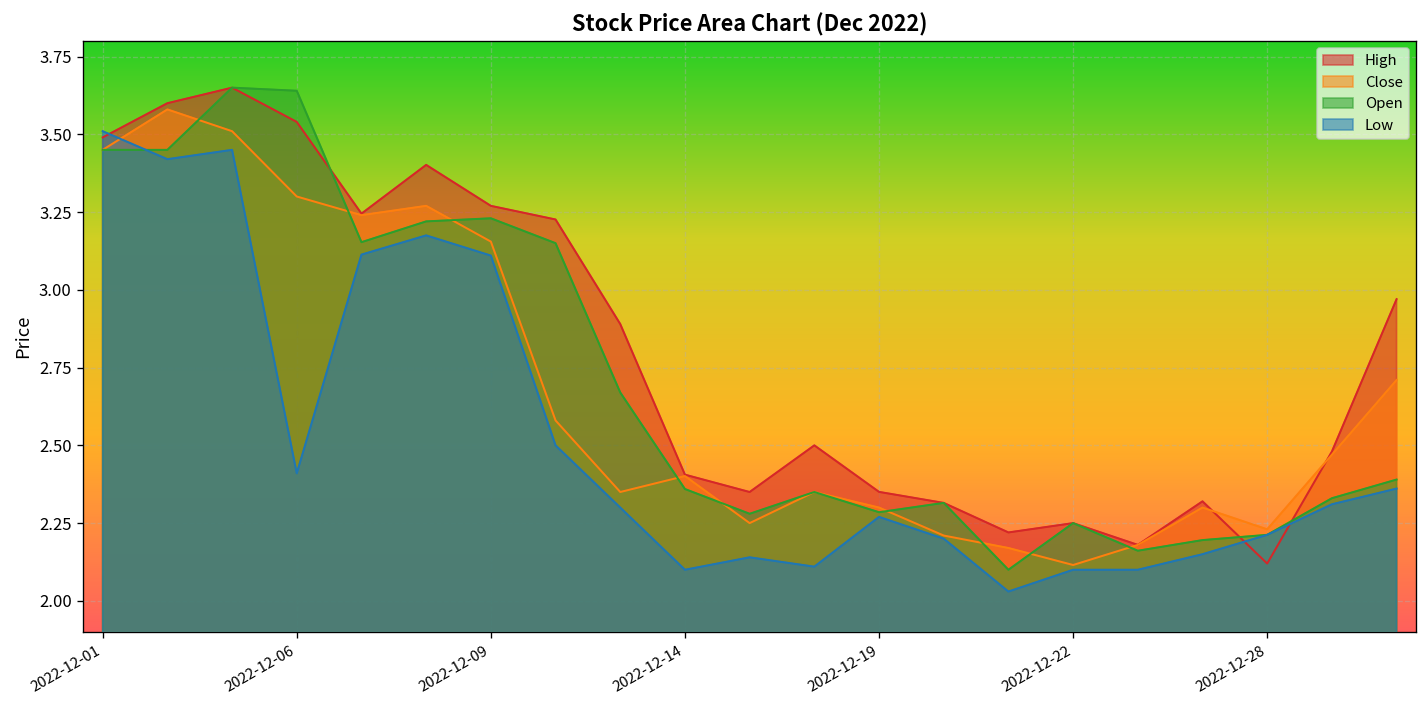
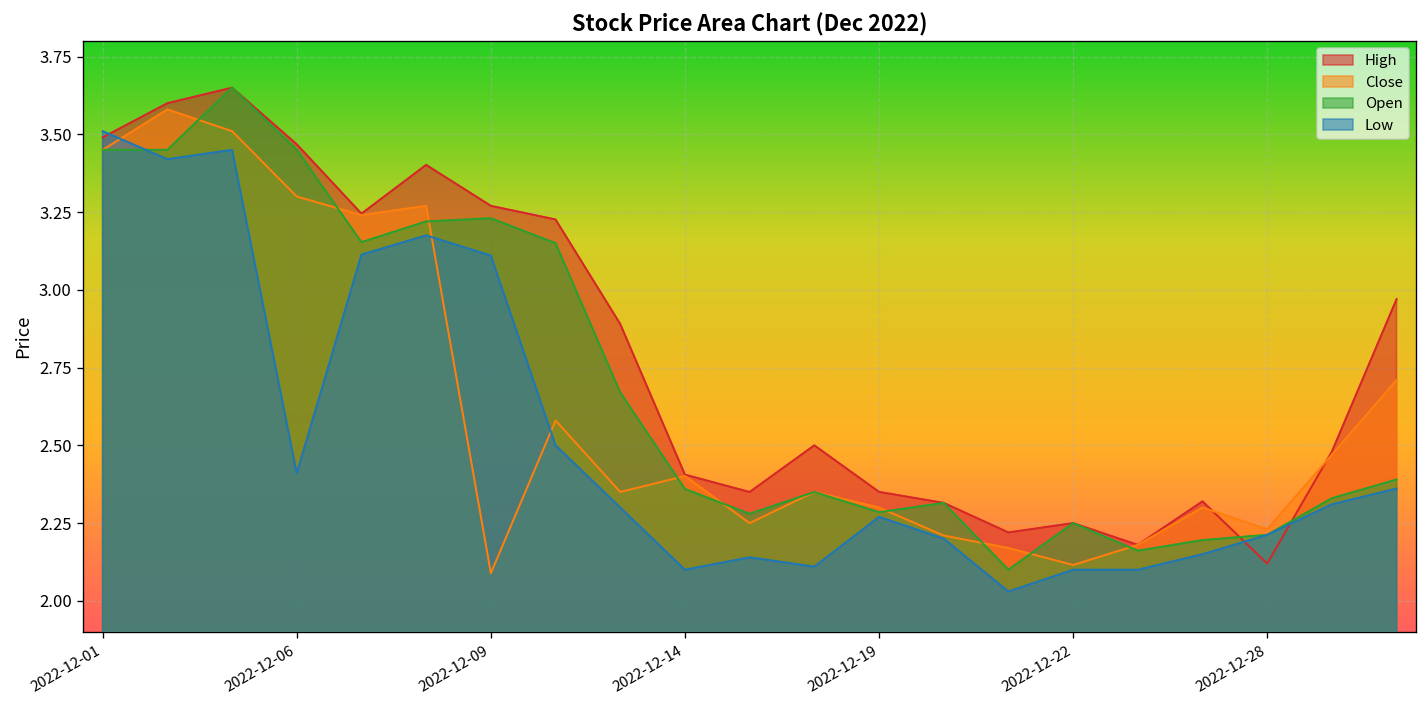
  {
    "High": {
      "2022-12-01": 3.49,
-     "2022-12-06": 3.54,
+     "2022-12-06": 3.47,
      "2022-12-09": 3.27,
      "2022-12-19": 2.35,
      "2022-12-28": 2.12
    },
    "Close": {
      "2022-12-06": 3.30,
-     "2022-12-09": 3.16,
+     "2022-12-09": 2.09,
      "2022-12-19": 2.30,
      "2022-12-22": 2.12,
      "2022-12-28": 2.23
    },
    "Open": {
-     "2022-12-06": 3.64,
+     "2022-12-06": 3.45,
      "2022-12-09": 3.23,
      "2022-12-14": 2.36,
      "2022-12-19": 2.29
    },
    "Low": {
      "2022-12-01": 3.51,
      "2022-12-06": 2.41,
      "2022-12-09": 3.11,
      "2022-12-14": 2.10,
      "2022-12-19": 2.27,
      "2022-12-22": 2.10
    }
  }
